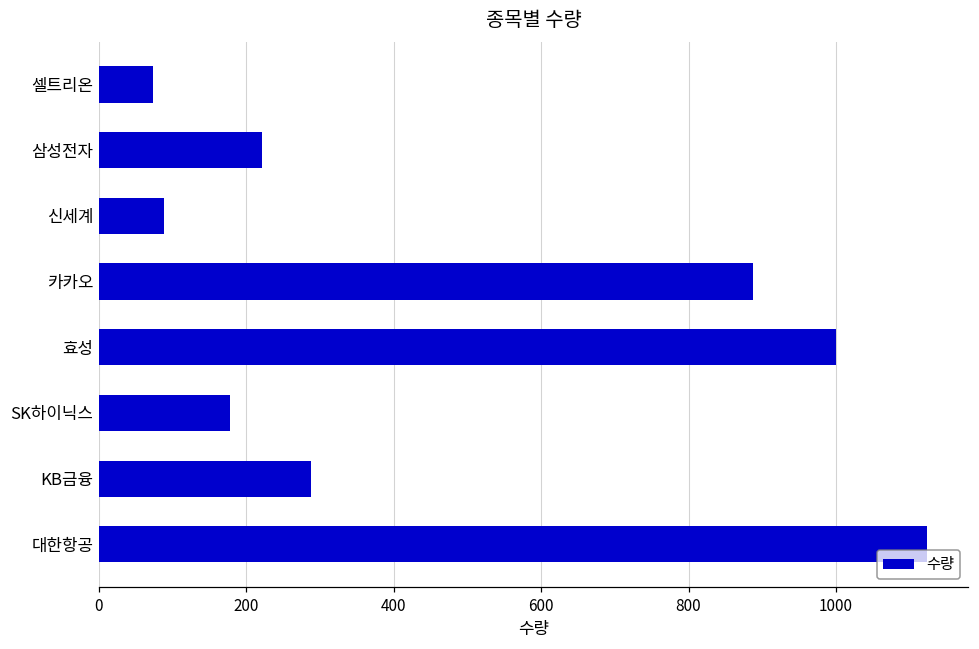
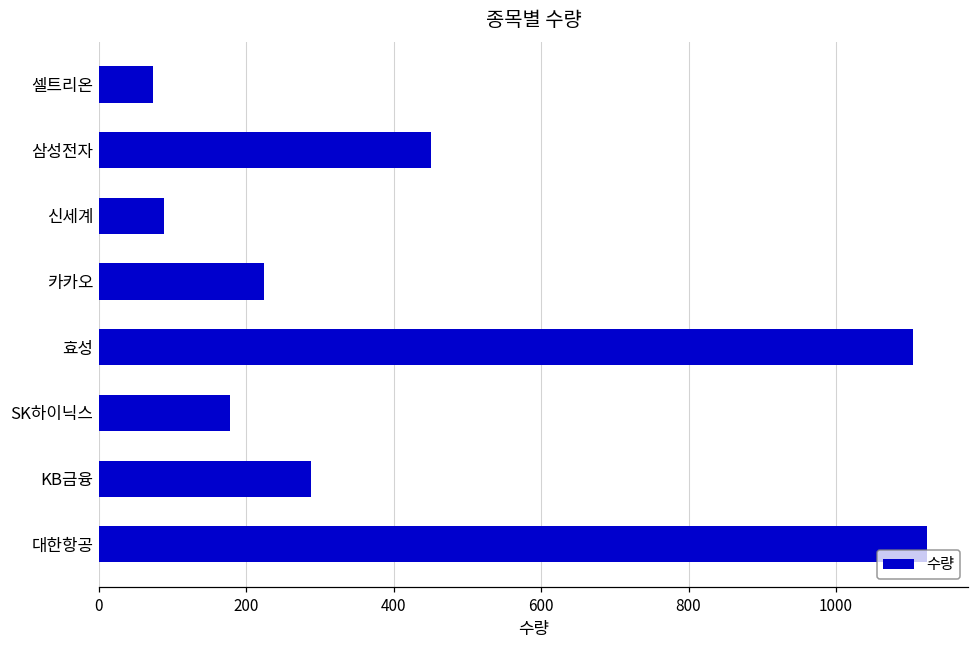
  {
    "셀트리온": 70,
-   "삼성전자": 220,
+   "삼성전자": 450,
    "신세계": 90,
-   "카카오": 890,
-   "효성": 1000,
+   "카카오": 220,
+   "효성": 1110,
    "SK하이닉스": 180,
    "KB금융": 290,
    "대한항공": 1120
  }
